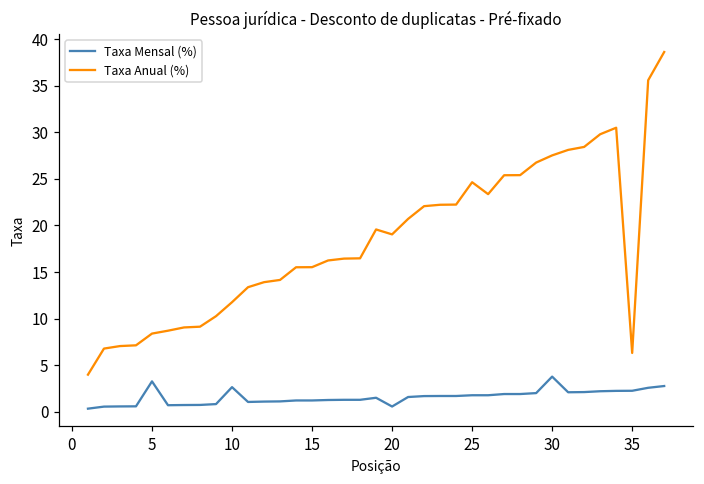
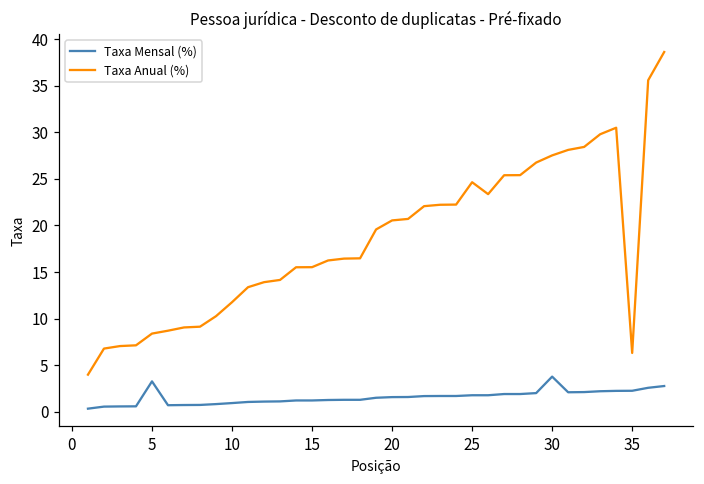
  {
    "Taxa Mensal (%)": {
      "5": 3,
-     "10": 3,
+     "10": 1,
      "15": 1,
-     "20": 1,
+     "20": 2,
      "25": 2,
      "30": 4,
      "35": 2
    },
    "Taxa Anual (%)": {
      "5": 8,
      "10": 12,
      "15": 16,
-     "20": 19,
+     "20": 21,
      "25": 25,
      "30": 28,
      "35": 6
    }
  }
